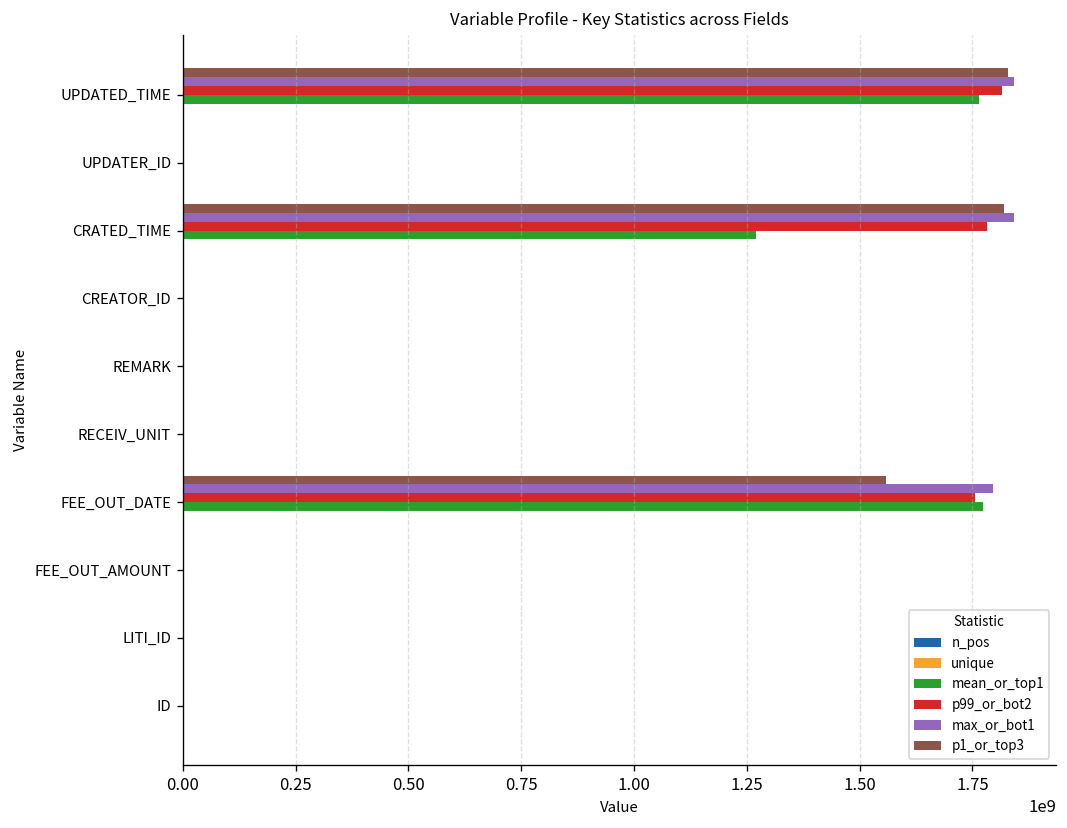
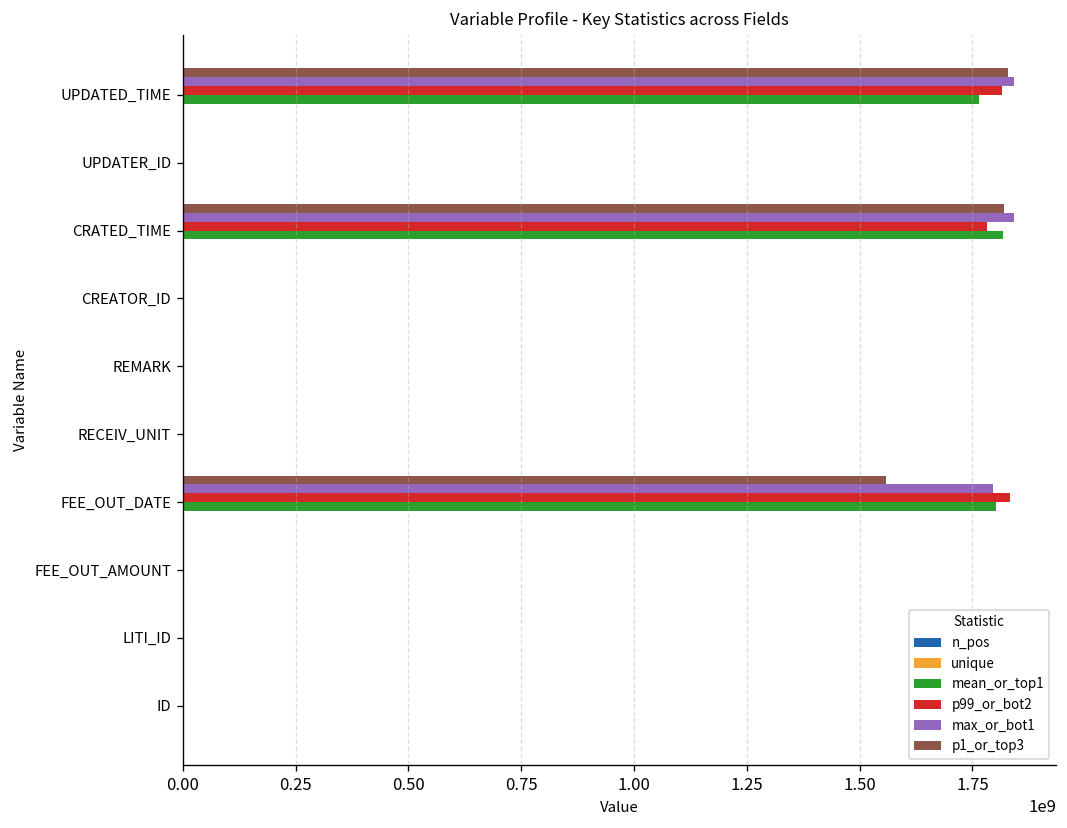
  {
    "n_pos": {
      "ID": 0
    },
    "mean_or_top1": {
      "UPDATED_TIME": 1760000000,
-     "CRATED_TIME": 1270000000,
+     "CRATED_TIME": 1820000000,
      "REMARK": 0,
-     "FEE_OUT_DATE": 1770000000
+     "FEE_OUT_DATE": 1800000000
    },
    "p99_or_bot2": {
      "UPDATED_TIME": 1820000000,
      "CRATED_TIME": 1780000000,
      "REMARK": 0,
-     "FEE_OUT_DATE": 1760000000
+     "FEE_OUT_DATE": 1830000000
    },
    "max_or_bot1": {
      "UPDATED_TIME": 1840000000,
      "CRATED_TIME": 1840000000,
      "REMARK": 0,
      "FEE_OUT_DATE": 1790000000
    },
    "p1_or_top3": {
      "UPDATED_TIME": 1830000000,
      "CRATED_TIME": 1820000000,
      "REMARK": 0,
      "RECEIV_UNIT": 0,
      "FEE_OUT_DATE": 1560000000
    }
  }
